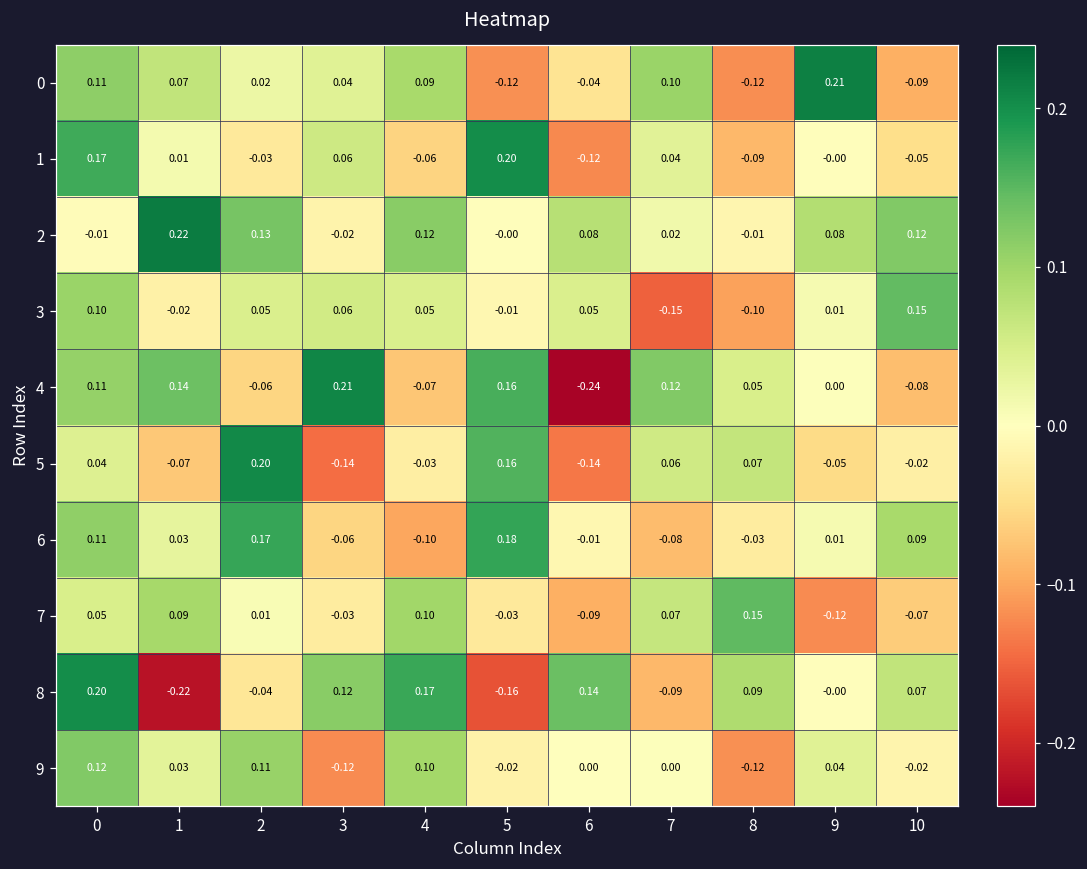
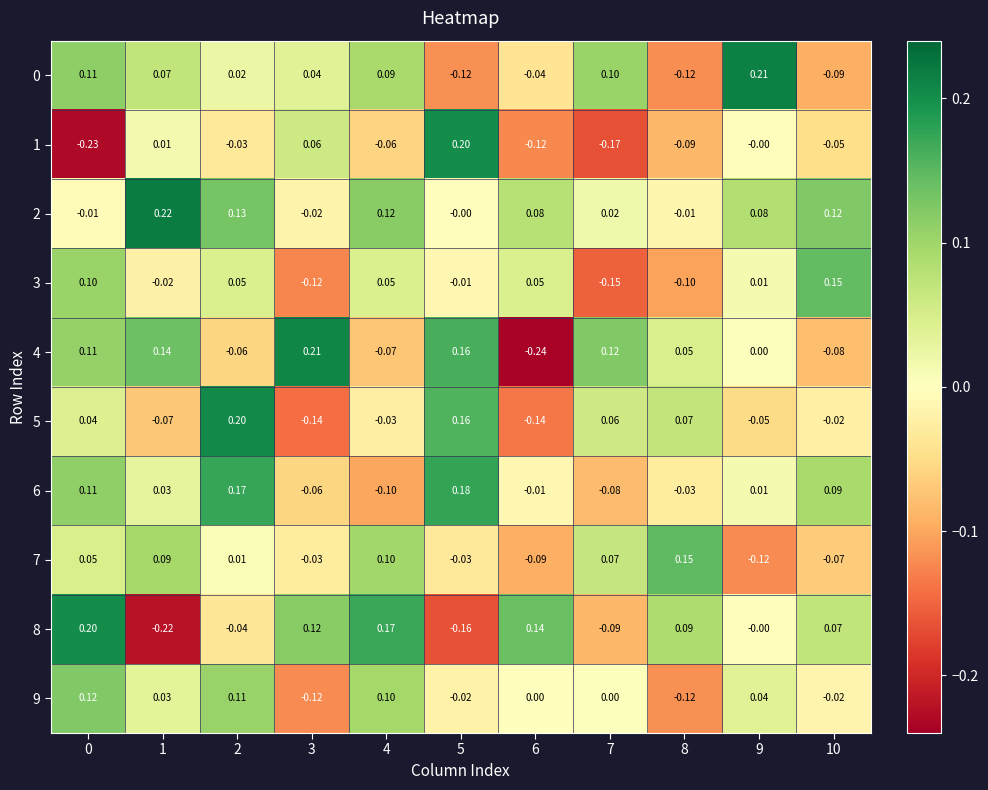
  {
    "0": {
      "0": 0.11,
      "1": 0.07,
      "2": 0.02,
      "3": 0.04,
      "4": 0.09,
      "5": -0.12,
      "6": -0.04,
      "7": 0.10,
      "8": -0.12,
      "9": 0.21,
      "10": -0.09
    },
    "1": {
-     "0": 0.17,
+     "0": -0.23,
      "1": 0.01,
      "2": -0.03,
      "3": 0.06,
      "4": -0.06,
      "5": 0.20,
      "6": -0.12,
-     "7": 0.04,
+     "7": -0.17,
      "8": -0.09,
      "9": -0.00,
      "10": -0.05
    },
    "2": {
      "0": -0.01,
      "1": 0.22,
      "2": 0.13,
      "3": -0.02,
      "4": 0.12,
      "5": -0.00,
      "6": 0.08,
      "7": 0.02,
      "8": -0.01,
      "9": 0.08,
      "10": 0.12
    },
    "3": {
      "0": 0.10,
      "1": -0.02,
      "2": 0.05,
-     "3": 0.06,
+     "3": -0.12,
      "4": 0.05,
      "5": -0.01,
      "6": 0.05,
      "7": -0.15,
      "8": -0.10,
      "9": 0.01,
      "10": 0.15
    },
    "4": {
      "0": 0.11,
      "1": 0.14,
      "2": -0.06,
      "3": 0.21,
      "4": -0.07,
      "5": 0.16,
      "6": -0.24,
      "7": 0.12,
      "8": 0.05,
      "9": 0.00,
      "10": -0.08
    },
    "5": {
      "0": 0.04,
      "1": -0.07,
      "2": 0.20,
      "3": -0.14,
      "4": -0.03,
      "5": 0.16,
      "6": -0.14,
      "7": 0.06,
      "8": 0.07,
      "9": -0.05,
      "10": -0.02
    },
    "6": {
      "0": 0.11,
      "1": 0.03,
      "2": 0.17,
      "3": -0.06,
      "4": -0.10,
      "5": 0.18,
      "6": -0.01,
      "7": -0.08,
      "8": -0.03,
      "9": 0.01,
      "10": 0.09
    },
    "7": {
      "0": 0.05,
      "1": 0.09,
      "2": 0.01,
      "3": -0.03,
      "4": 0.10,
      "5": -0.03,
      "6": -0.09,
      "7": 0.07,
      "8": 0.15,
      "9": -0.12,
      "10": -0.07
    },
    "8": {
      "0": 0.20,
      "1": -0.22,
      "2": -0.04,
      "3": 0.12,
      "4": 0.17,
      "5": -0.16,
      "6": 0.14,
      "7": -0.09,
      "8": 0.09,
      "9": -0.00,
      "10": 0.07
    },
    "9": {
      "0": 0.12,
      "1": 0.03,
      "2": 0.11,
      "3": -0.12,
      "4": 0.10,
      "5": -0.02,
      "6": 0.00,
      "7": 0.00,
      "8": -0.12,
      "9": 0.04,
      "10": -0.02
    }
  }
